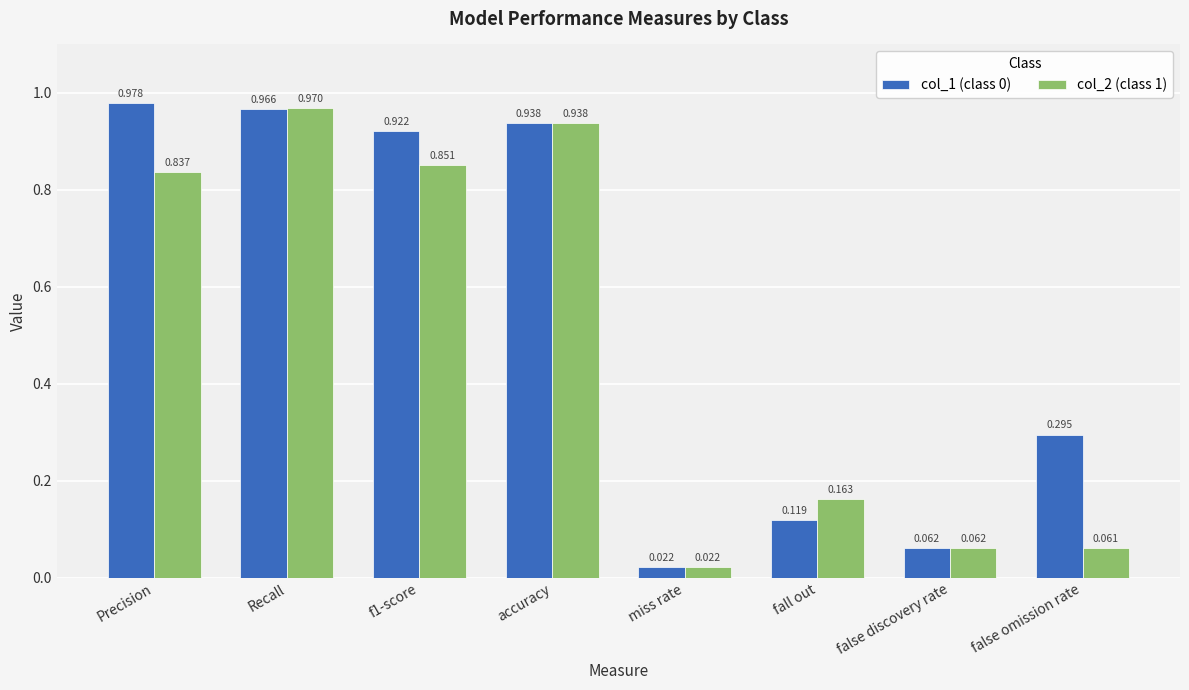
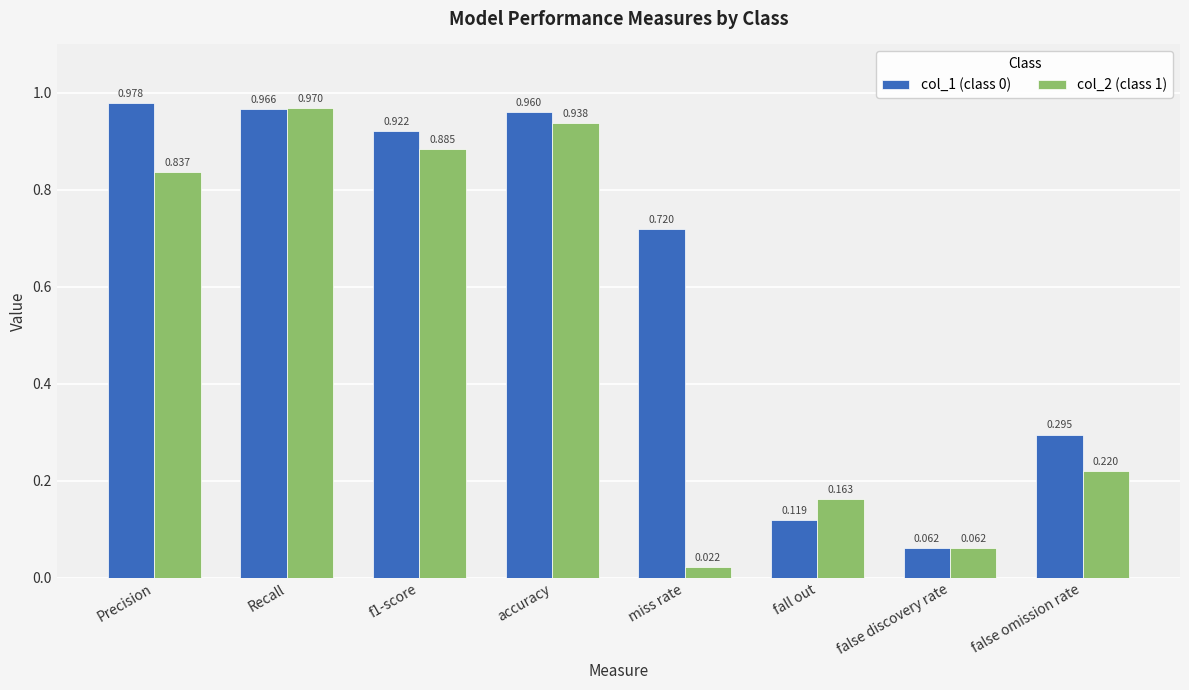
  {
    "col_1 (class 0)": {
      "Precision": 0.978,
      "Recall": 0.966,
      "f1-score": 0.922,
-     "accuracy": 0.938,
-     "miss rate": 0.022,
+     "accuracy": 0.960,
+     "miss rate": 0.720,
      "fall out": 0.119,
      "false discovery rate": 0.062,
      "false omission rate": 0.295
    },
    "col_2 (class 1)": {
      "Precision": 0.837,
      "Recall": 0.970,
-     "f1-score": 0.851,
+     "f1-score": 0.885,
      "accuracy": 0.938,
      "miss rate": 0.022,
      "fall out": 0.163,
      "false discovery rate": 0.062,
-     "false omission rate": 0.061
+     "false omission rate": 0.220
    }
  }
